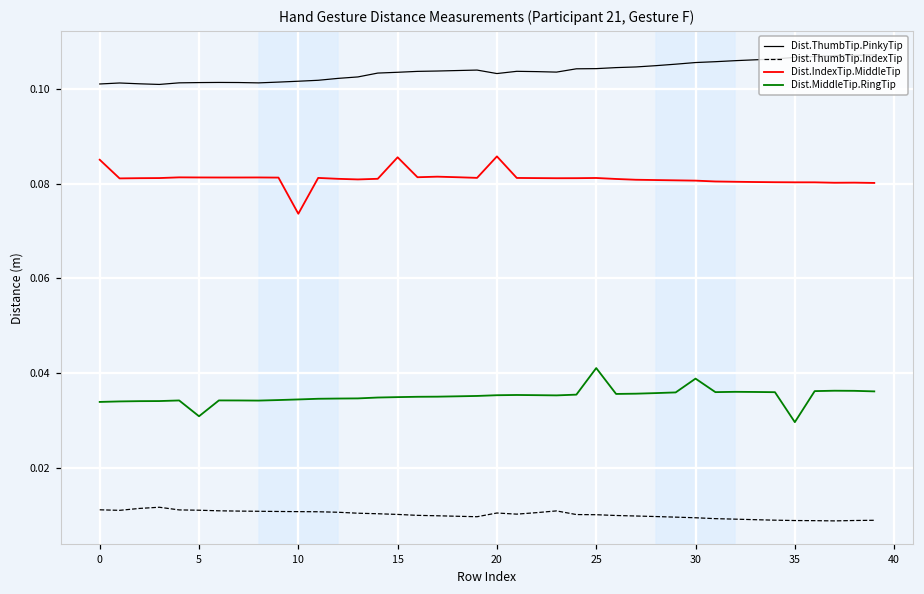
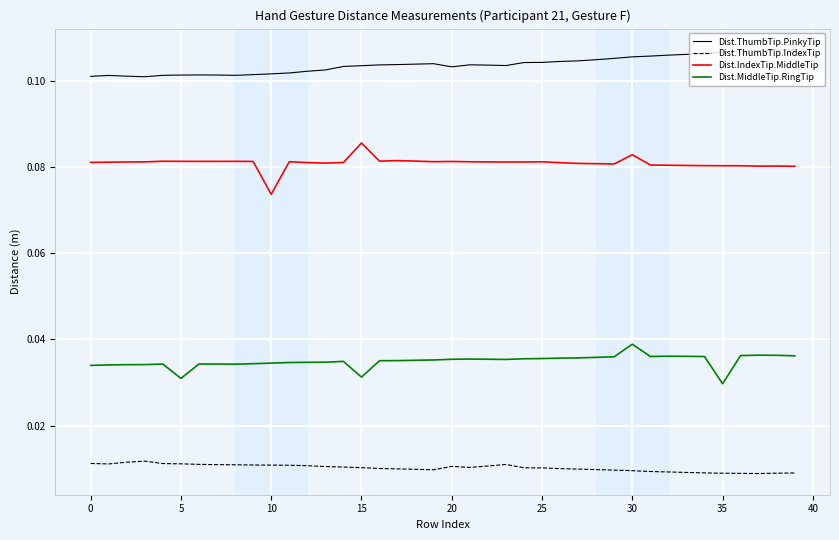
  {
    "Dist.IndexTip.MiddleTip": {
-     "0": 0.085,
+     "0": 0.081,
      "5": 0.081,
      "10": 0.074,
      "15": 0.086,
-     "20": 0.086,
+     "20": 0.081,
      "25": 0.081,
-     "30": 0.081,
+     "30": 0.083,
      "35": 0.080
    },
    "Dist.MiddleTip.RingTip": {
      "0": 0.034,
      "5": 0.031,
      "10": 0.034,
-     "15": 0.035,
+     "15": 0.031,
      "20": 0.035,
-     "25": 0.041,
+     "25": 0.036,
      "30": 0.039,
      "35": 0.030
    }
  }
